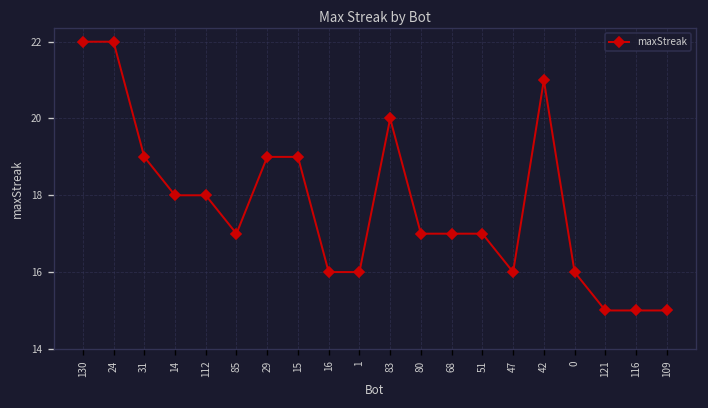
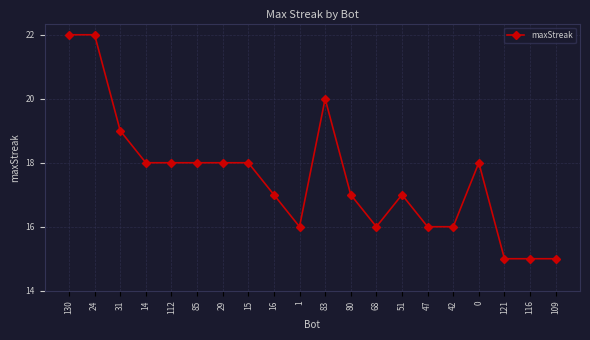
  {
    "130": 22,
    "24": 22,
    "31": 19,
    "14": 18,
    "112": 18,
-   "85": 17,
-   "29": 19,
-   "15": 19,
-   "16": 16,
+   "85": 18,
+   "29": 18,
+   "15": 18,
+   "16": 17,
    "1": 16,
    "83": 20,
    "80": 17,
-   "68": 17,
+   "68": 16,
    "51": 17,
    "47": 16,
-   "42": 21,
-   "0": 16,
+   "42": 16,
+   "0": 18,
    "121": 15,
    "116": 15,
    "109": 15
  }
